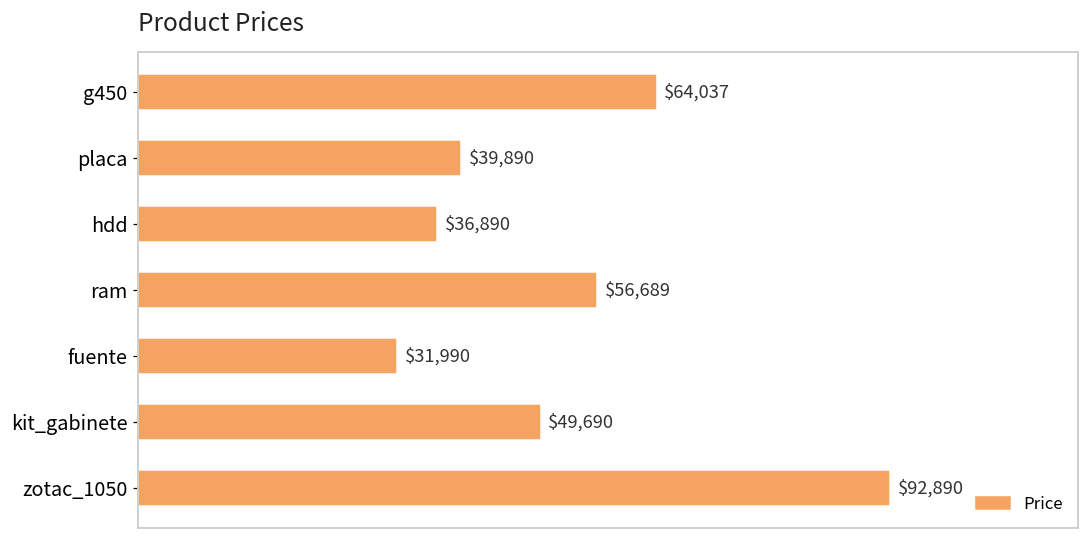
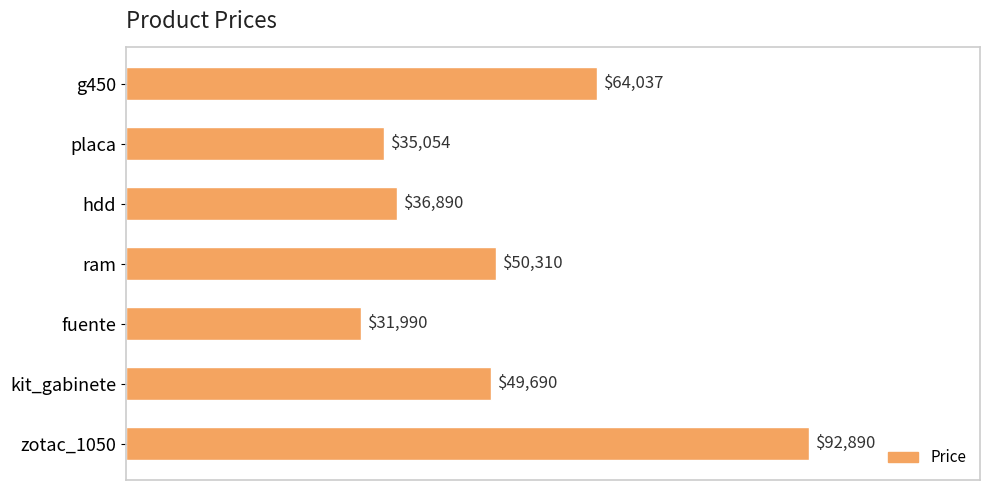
  {
    "g450": "$64,037",
-   "placa": "$39,890",
+   "placa": "$35,054",
    "hdd": "$36,890",
-   "ram": "$56,689",
+   "ram": "$50,310",
    "fuente": "$31,990",
    "kit_gabinete": "$49,690",
    "zotac_1050": "$92,890"
  }
